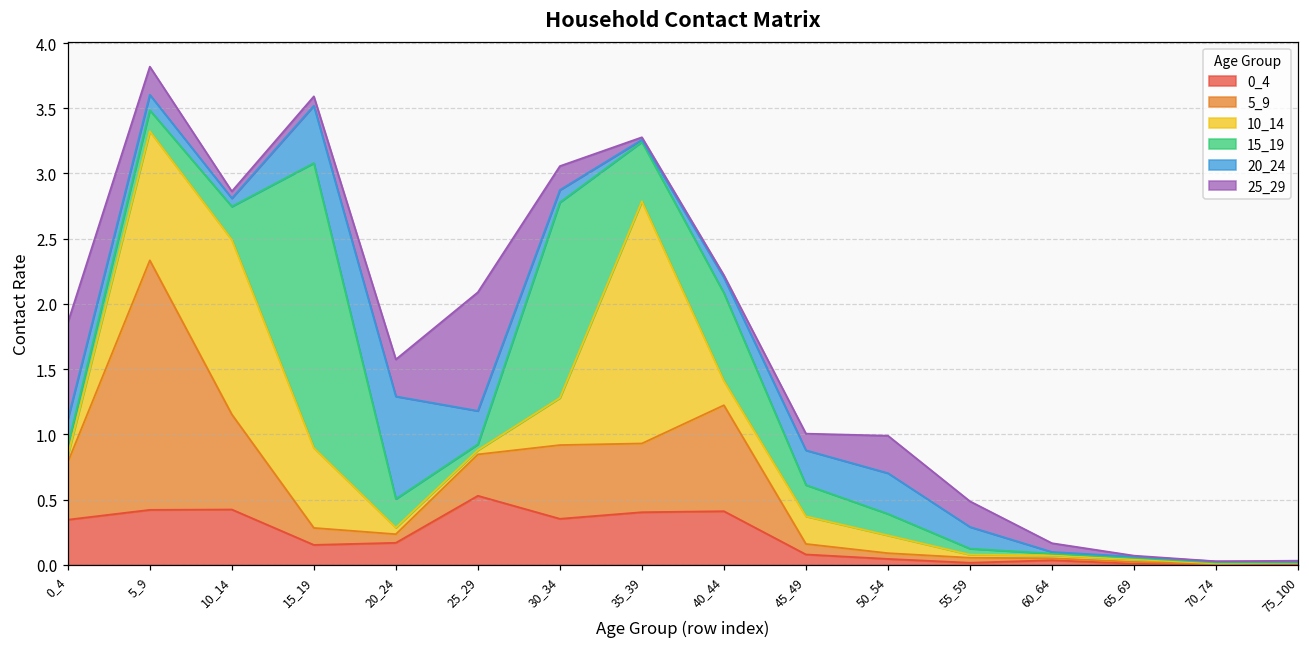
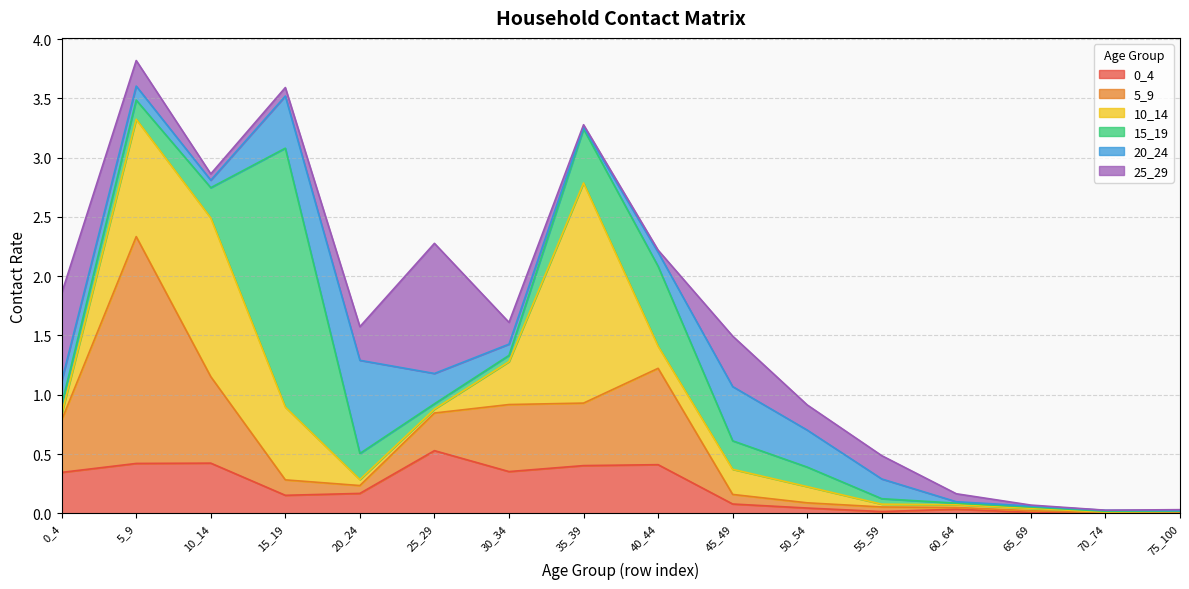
  {
    "10_14": {
      "0_4": 0.05,
      "5_9": 0.99,
      "10_14": 1.34,
      "15_19": 0.61,
      "20_24": 0.05,
      "25_29": 0.03,
      "30_34": 0.36,
      "35_39": 1.86,
      "40_44": 0.19,
      "45_49": 0.21,
      "50_54": 0.14,
      "55_59": 0.02
    },
    "15_19": {
      "0_4": 0.08,
      "5_9": 0.16,
      "10_14": 0.26,
      "15_19": 2.18,
      "20_24": 0.22,
      "25_29": 0.04,
-     "30_34": 1.50,
+     "30_34": 0.05,
      "40_44": 0.67,
      "45_49": 0.24,
      "50_54": 0.16,
      "55_59": 0.05
    },
    "20_24": {
      "0_4": 0.20,
      "5_9": 0.12,
      "10_14": 0.06,
      "15_19": 0.44,
      "20_24": 0.79,
      "25_29": 0.26,
      "30_34": 0.09,
-     "45_49": 0.27,
+     "45_49": 0.46,
      "50_54": 0.31,
      "55_59": 0.17
    },
    "25_29": {
      "0_4": 0.74,
      "5_9": 0.22,
      "10_14": 0.05,
      "15_19": 0.07,
      "20_24": 0.28,
-     "25_29": 0.91,
+     "25_29": 1.10,
      "30_34": 0.18,
-     "45_49": 0.13,
-     "50_54": 0.29,
+     "45_49": 0.43,
+     "50_54": 0.21,
      "55_59": 0.20,
      "60_64": 0.07
    }
  }
